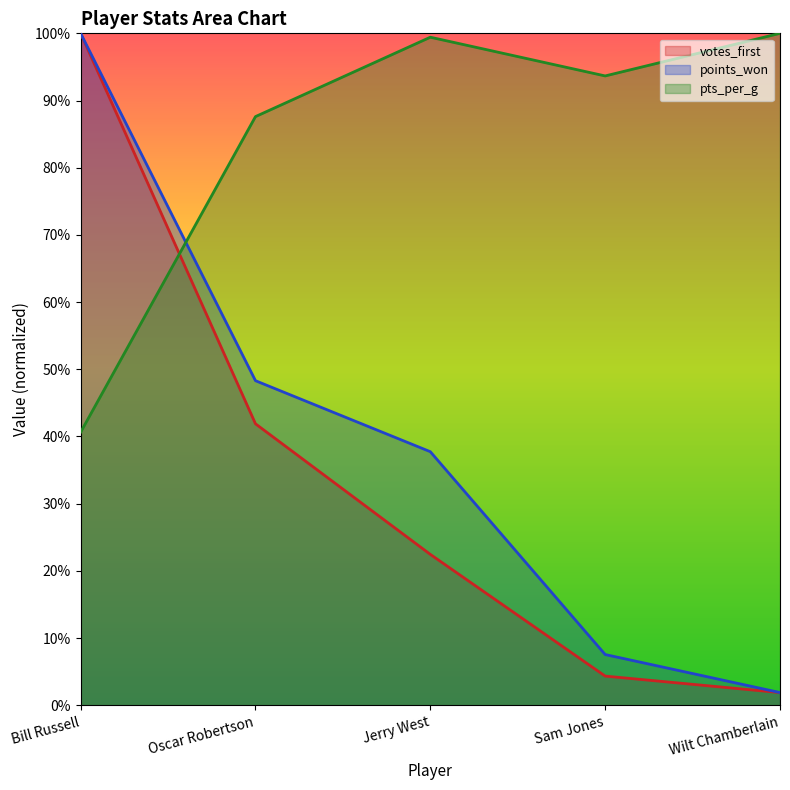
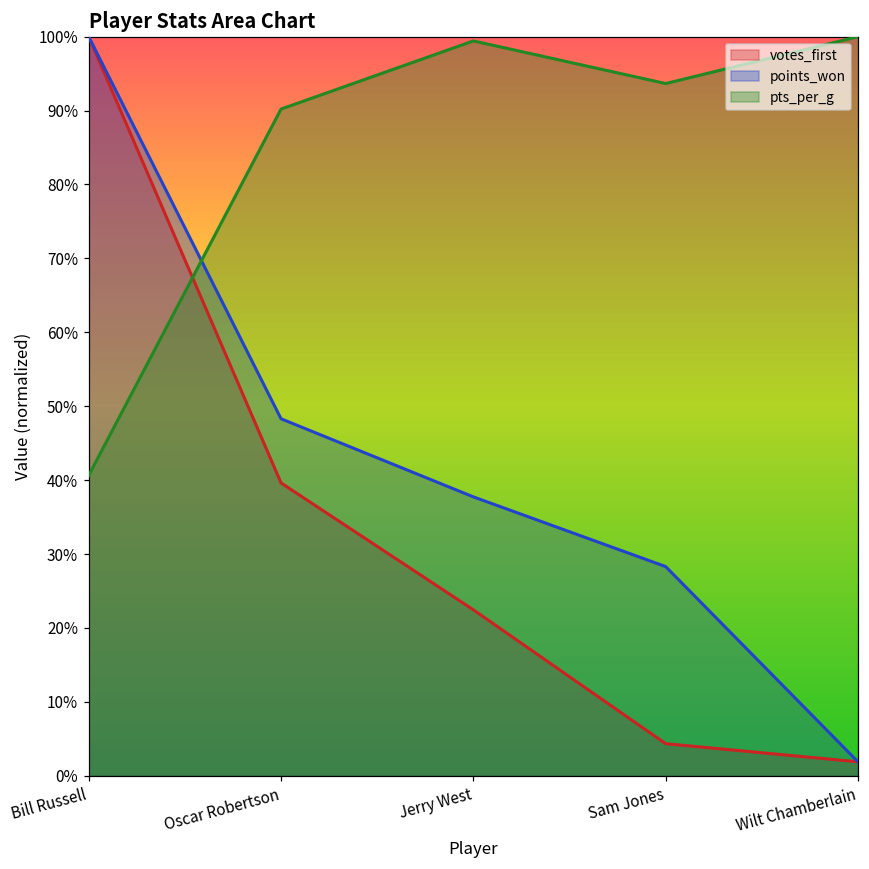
  {
    "votes_first": {
-     "Oscar Robertson": "42%",
+     "Oscar Robertson": "40%",
      "Jerry West": "22%",
      "Sam Jones": "4%"
    },
    "points_won": {
      "Oscar Robertson": "48%",
      "Jerry West": "38%",
-     "Sam Jones": "8%"
+     "Sam Jones": "28%"
    },
    "pts_per_g": {
      "Bill Russell": "41%",
-     "Oscar Robertson": "88%",
+     "Oscar Robertson": "90%",
      "Jerry West": "99%",
      "Sam Jones": "94%",
      "Wilt Chamberlain": "100%"
    }
  }
